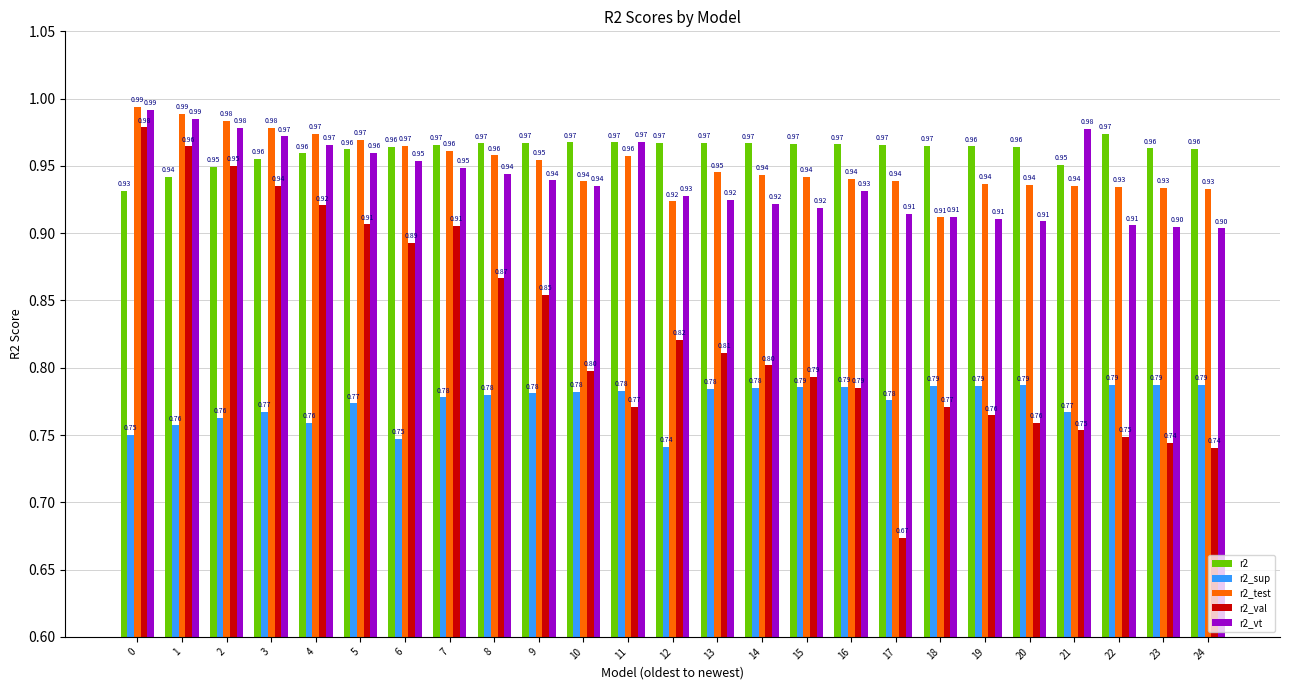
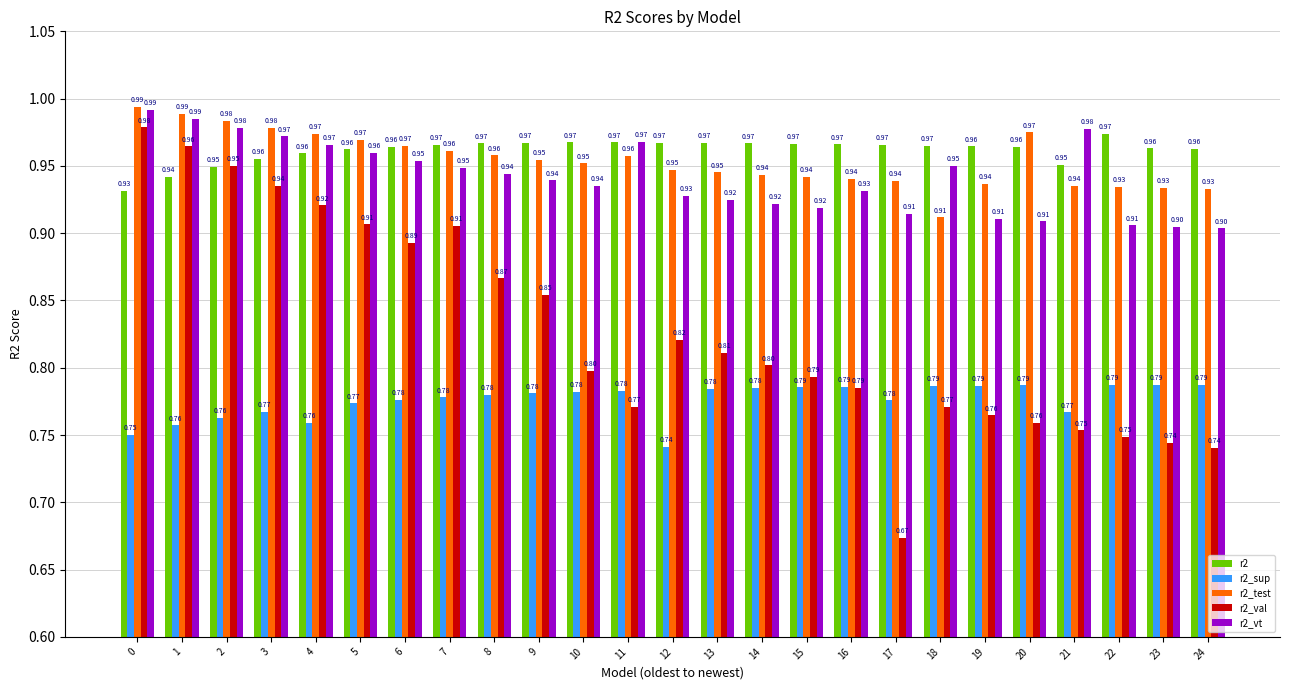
  {
    "r2": {
      "0": 0.93,
      "1": 0.94,
      "2": 0.95,
      "3": 0.96,
      "4": 0.96,
      "5": 0.96,
      "6": 0.96,
      "7": 0.97,
      "8": 0.97,
      "9": 0.97,
      "10": 0.97,
      "11": 0.97,
      "12": 0.97,
      "13": 0.97,
      "14": 0.97,
      "15": 0.97,
      "16": 0.97,
      "17": 0.97,
      "18": 0.97,
      "19": 0.96,
      "20": 0.96,
      "21": 0.95,
      "22": 0.97,
      "23": 0.96,
      "24": 0.96
    },
    "r2_sup": {
      "0": 0.75,
      "1": 0.76,
      "2": 0.76,
      "3": 0.77,
      "4": 0.76,
      "5": 0.77,
-     "6": 0.75,
+     "6": 0.78,
      "7": 0.78,
      "8": 0.78,
      "9": 0.78,
      "10": 0.78,
      "11": 0.78,
      "12": 0.74,
      "13": 0.78,
      "14": 0.78,
      "15": 0.79,
      "16": 0.79,
      "17": 0.78,
      "18": 0.79,
      "19": 0.79,
      "20": 0.79,
      "21": 0.77,
      "22": 0.79,
      "23": 0.79,
      "24": 0.79
    },
    "r2_test": {
      "0": 0.99,
      "1": 0.99,
      "2": 0.98,
      "3": 0.98,
      "4": 0.97,
      "5": 0.97,
      "6": 0.97,
      "7": 0.96,
      "8": 0.96,
      "9": 0.95,
-     "10": 0.94,
+     "10": 0.95,
      "11": 0.96,
-     "12": 0.92,
+     "12": 0.95,
      "13": 0.95,
      "14": 0.94,
      "15": 0.94,
      "16": 0.94,
      "17": 0.94,
      "18": 0.91,
      "19": 0.94,
-     "20": 0.94,
+     "20": 0.97,
      "21": 0.94,
      "22": 0.93,
      "23": 0.93,
      "24": 0.93
    },
    "r2_val": {
      "0": 0.98,
      "1": 0.96,
      "2": 0.95,
      "3": 0.94,
      "4": 0.92,
      "5": 0.91,
      "6": 0.89,
      "7": 0.91,
      "8": 0.87,
      "9": 0.85,
      "10": 0.80,
      "11": 0.77,
      "12": 0.82,
      "13": 0.81,
      "14": 0.80,
      "15": 0.79,
      "16": 0.79,
      "17": 0.67,
      "18": 0.77,
      "19": 0.76,
      "20": 0.76,
      "21": 0.75,
      "22": 0.75,
      "23": 0.74,
      "24": 0.74
    },
    "r2_vt": {
      "0": 0.99,
      "1": 0.99,
      "2": 0.98,
      "3": 0.97,
      "4": 0.97,
      "5": 0.96,
      "6": 0.95,
      "7": 0.95,
      "8": 0.94,
      "9": 0.94,
      "10": 0.94,
      "11": 0.97,
      "12": 0.93,
      "13": 0.92,
      "14": 0.92,
      "15": 0.92,
      "16": 0.93,
      "17": 0.91,
-     "18": 0.91,
+     "18": 0.95,
      "19": 0.91,
      "20": 0.91,
      "21": 0.98,
      "22": 0.91,
      "23": 0.90,
      "24": 0.90
    }
  }
